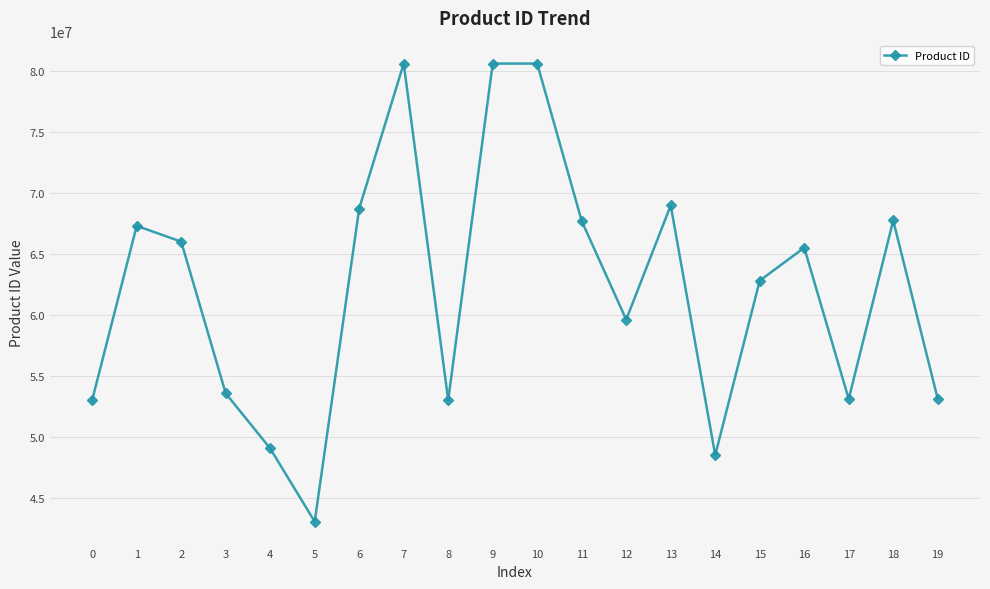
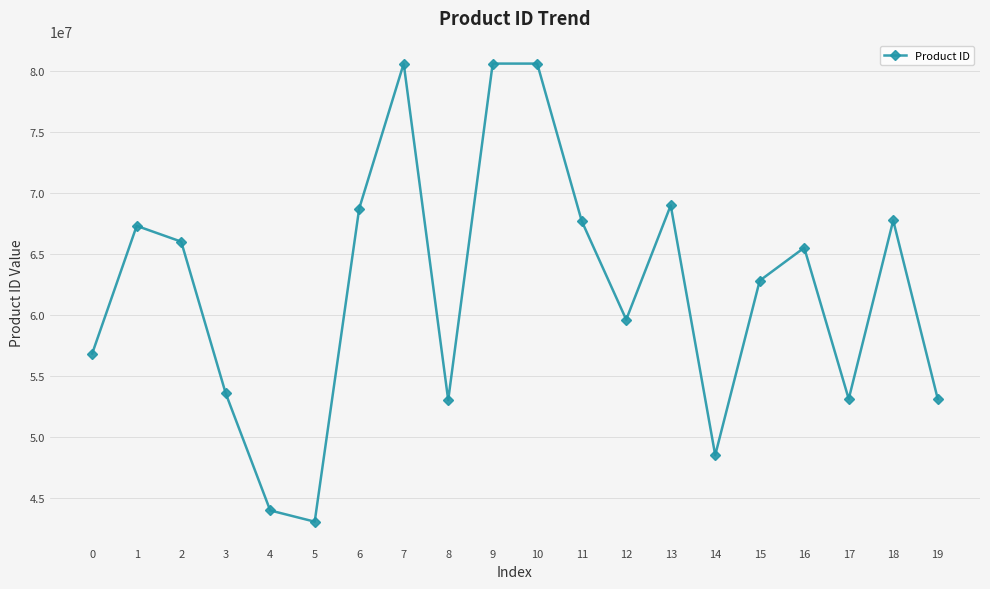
  {
-   "0": 53000000,
+   "0": 56800000,
    "1": 67300000,
    "2": 66000000,
    "3": 53600000,
-   "4": 49000000,
+   "4": 44000000,
    "5": 43000000,
    "6": 68700000,
    "7": 80600000,
    "8": 53000000,
    "9": 80600000,
    "10": 80600000,
    "11": 67700000,
    "12": 59600000,
    "13": 69000000,
    "14": 48500000,
    "15": 62800000,
    "16": 65500000,
    "17": 53100000,
    "18": 67800000,
    "19": 53100000
  }
